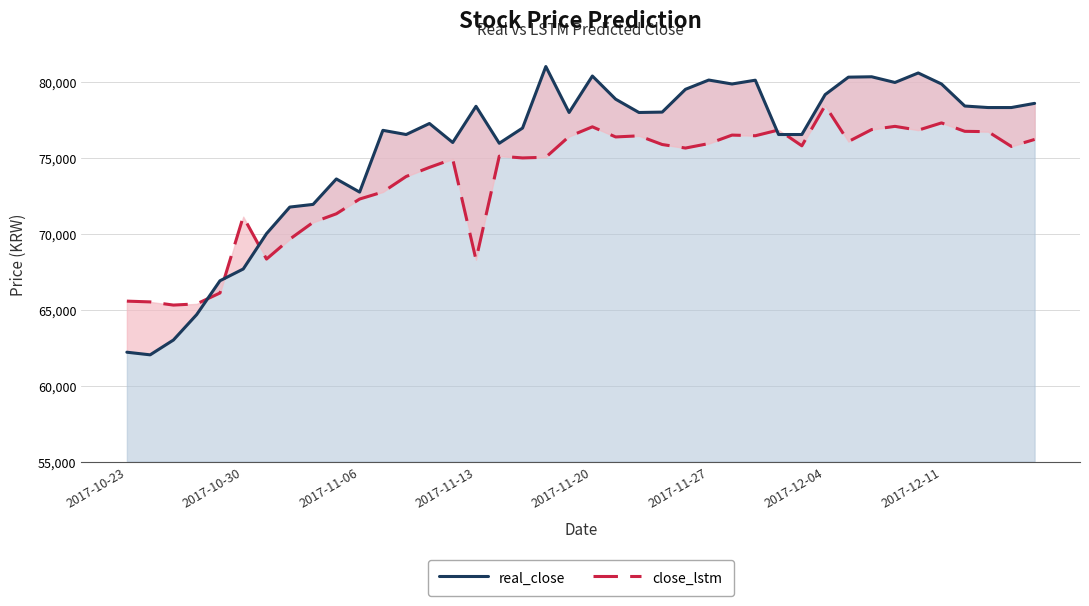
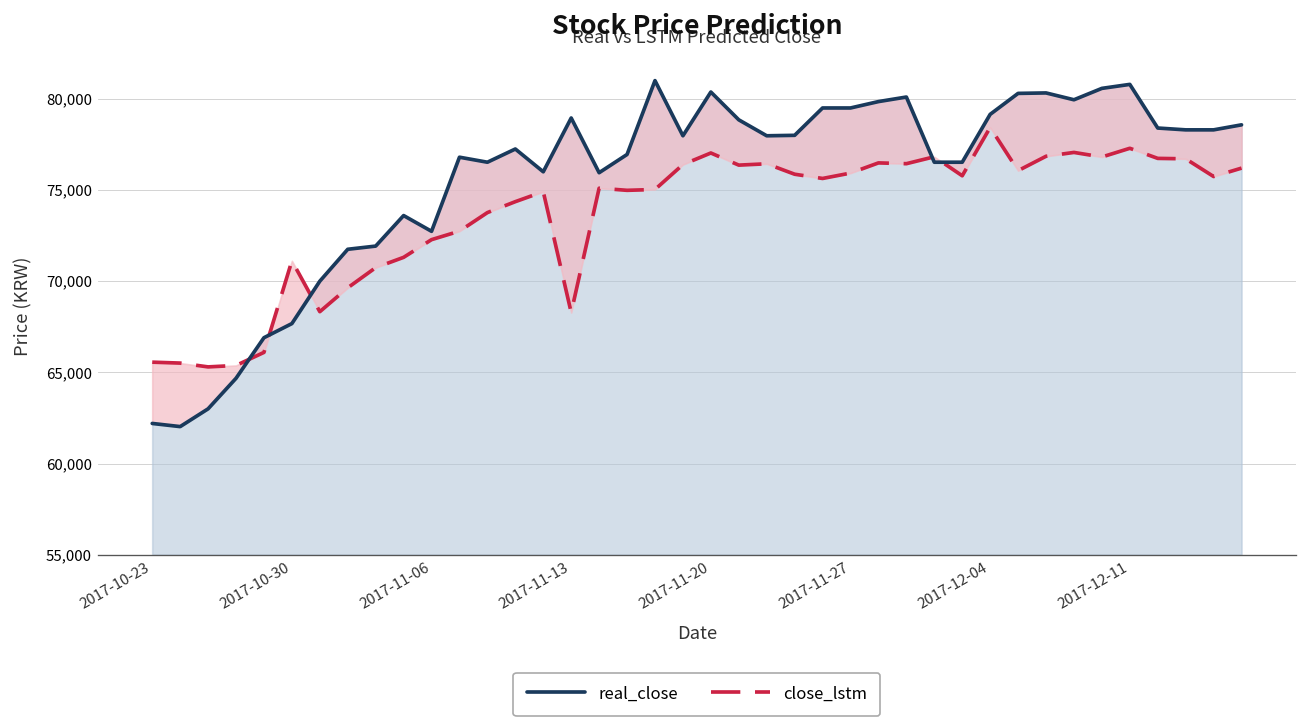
  {
    "real_close": {
      "2017-10-23": "62,200",
      "2017-10-30": "67,700",
-     "2017-11-13": "78,400",
-     "2017-11-27": "80,100",
-     "2017-12-11": "79,900"
+     "2017-11-13": "79,000",
+     "2017-11-27": "79,500",
+     "2017-12-11": "80,800"
    },
    "close_lstm": {
      "2017-11-06": "72,300",
      "2017-11-13": "68,300",
      "2017-11-20": "77,000",
      "2017-11-27": "75,900",
      "2017-12-04": "78,400",
      "2017-12-11": "77,300"
    }
  }
